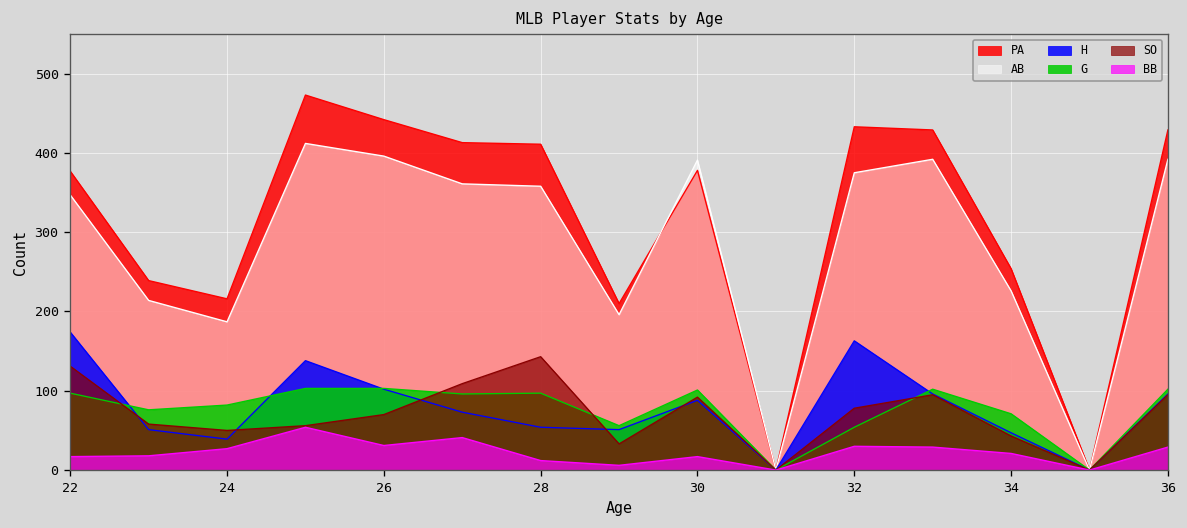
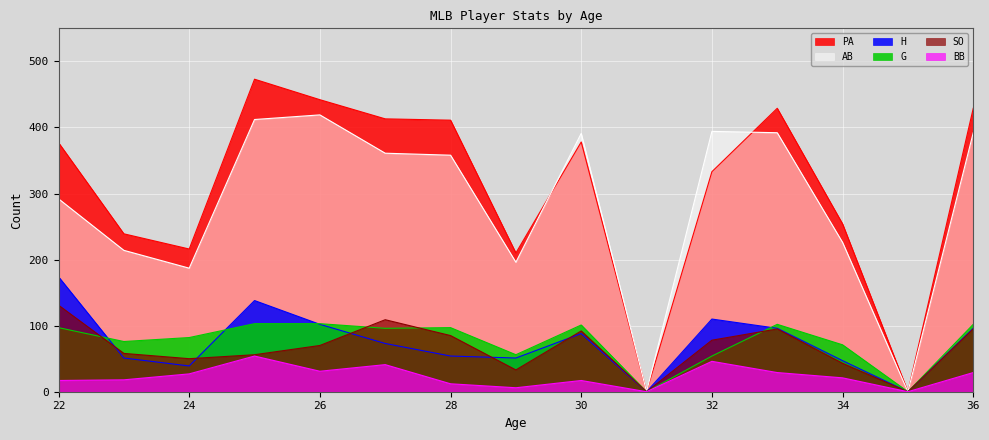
  {
    "PA": {
      "22": 380,
      "24": 220,
      "26": 440,
      "28": 410,
      "30": 380,
-     "32": 430,
+     "32": 330,
      "34": 250,
      "36": 430
    },
    "AB": {
-     "22": 350,
+     "22": 290,
      "24": 190,
-     "26": 400,
+     "26": 420,
      "28": 360,
      "30": 390,
-     "32": 380,
+     "32": 390,
      "34": 230,
      "36": 390
    },
    "H": {
      "22": 170,
      "24": 40,
      "28": 50,
      "30": 90,
-     "32": 160,
+     "32": 110,
      "34": 50
    },
    "G": {
      "22": 100,
      "24": 80,
      "28": 100,
      "30": 100,
      "32": 50,
      "34": 70,
      "36": 100
    },
    "SO": {
      "22": 130,
      "24": 50,
      "26": 70,
-     "28": 140,
+     "28": 90,
      "30": 90,
      "32": 80,
      "34": 40
    },
    "BB": {
      "22": 20,
      "24": 30,
      "26": 30,
      "28": 10,
      "30": 20,
-     "32": 30,
+     "32": 50,
      "34": 20,
      "36": 30
    }
  }
